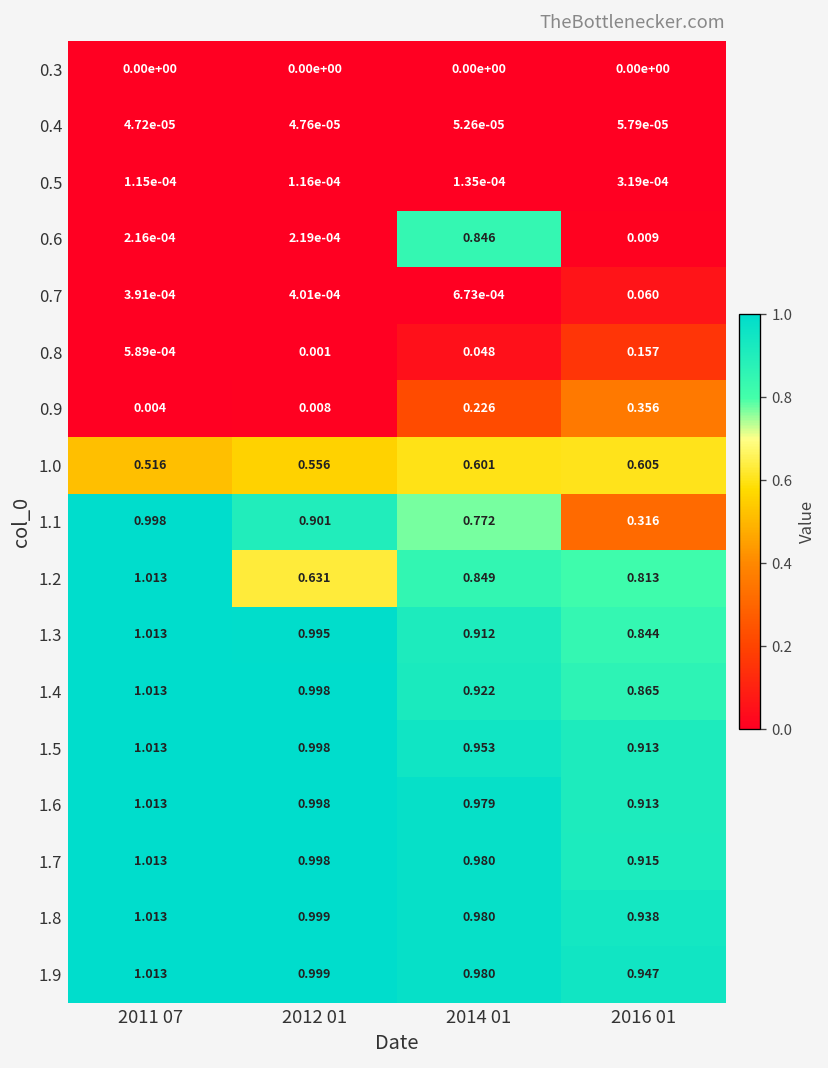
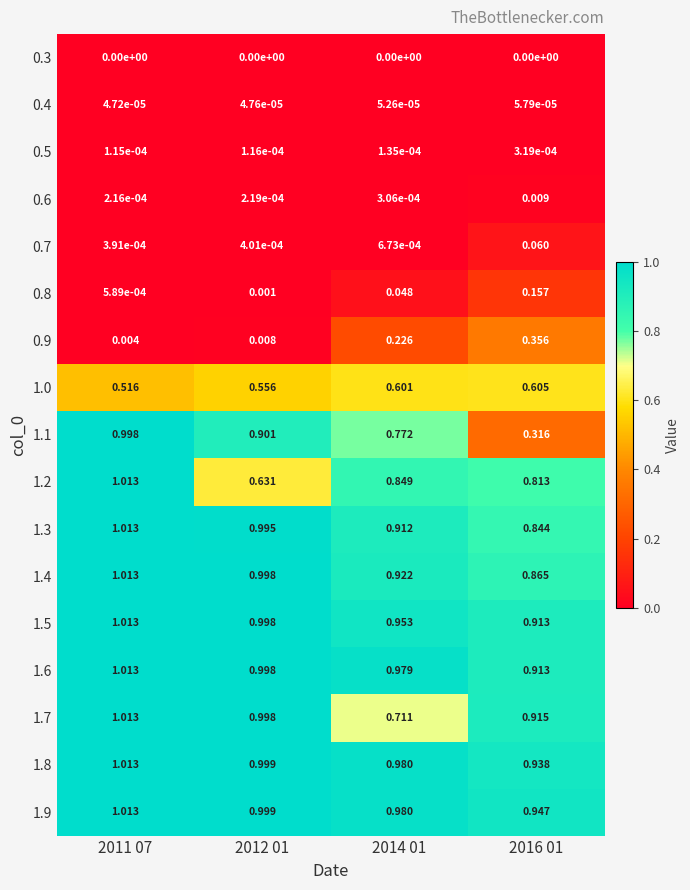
  {
    "0.3": {
      "2011 07": "0.00e+00",
      "2012 01": "0.00e+00",
      "2014 01": "0.00e+00",
      "2016 01": "0.00e+00"
    },
    "0.4": {
      "2011 07": "4.72e-05",
      "2012 01": "4.76e-05",
      "2014 01": "5.26e-05",
      "2016 01": "5.79e-05"
    },
    "0.5": {
      "2011 07": "1.15e-04",
      "2012 01": "1.16e-04",
      "2014 01": "1.35e-04",
      "2016 01": "3.19e-04"
    },
    "0.6": {
      "2011 07": "2.16e-04",
      "2012 01": "2.19e-04",
-     "2014 01": "0.846",
+     "2014 01": "3.06e-04",
      "2016 01": "0.009"
    },
    "0.7": {
      "2011 07": "3.91e-04",
      "2012 01": "4.01e-04",
      "2014 01": "6.73e-04",
      "2016 01": "0.060"
    },
    "0.8": {
      "2011 07": "5.89e-04",
      "2012 01": "0.001",
      "2014 01": "0.048",
      "2016 01": "0.157"
    },
    "0.9": {
      "2011 07": "0.004",
      "2012 01": "0.008",
      "2014 01": "0.226",
      "2016 01": "0.356"
    },
    "1.0": {
      "2011 07": "0.516",
      "2012 01": "0.556",
      "2014 01": "0.601",
      "2016 01": "0.605"
    },
    "1.1": {
      "2011 07": "0.998",
      "2012 01": "0.901",
      "2014 01": "0.772",
      "2016 01": "0.316"
    },
    "1.2": {
      "2011 07": "1.013",
      "2012 01": "0.631",
      "2014 01": "0.849",
      "2016 01": "0.813"
    },
    "1.3": {
      "2011 07": "1.013",
      "2012 01": "0.995",
      "2014 01": "0.912",
      "2016 01": "0.844"
    },
    "1.4": {
      "2011 07": "1.013",
      "2012 01": "0.998",
      "2014 01": "0.922",
      "2016 01": "0.865"
    },
    "1.5": {
      "2011 07": "1.013",
      "2012 01": "0.998",
      "2014 01": "0.953",
      "2016 01": "0.913"
    },
    "1.6": {
      "2011 07": "1.013",
      "2012 01": "0.998",
      "2014 01": "0.979",
      "2016 01": "0.913"
    },
    "1.7": {
      "2011 07": "1.013",
      "2012 01": "0.998",
-     "2014 01": "0.980",
+     "2014 01": "0.711",
      "2016 01": "0.915"
    },
    "1.8": {
      "2011 07": "1.013",
      "2012 01": "0.999",
      "2014 01": "0.980",
      "2016 01": "0.938"
    },
    "1.9": {
      "2011 07": "1.013",
      "2012 01": "0.999",
      "2014 01": "0.980",
      "2016 01": "0.947"
    }
  }
